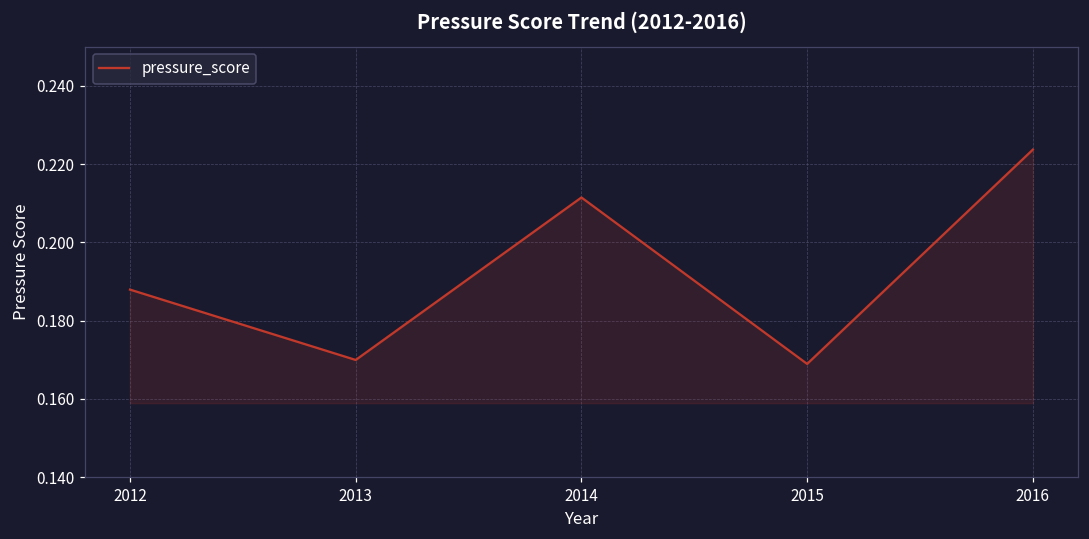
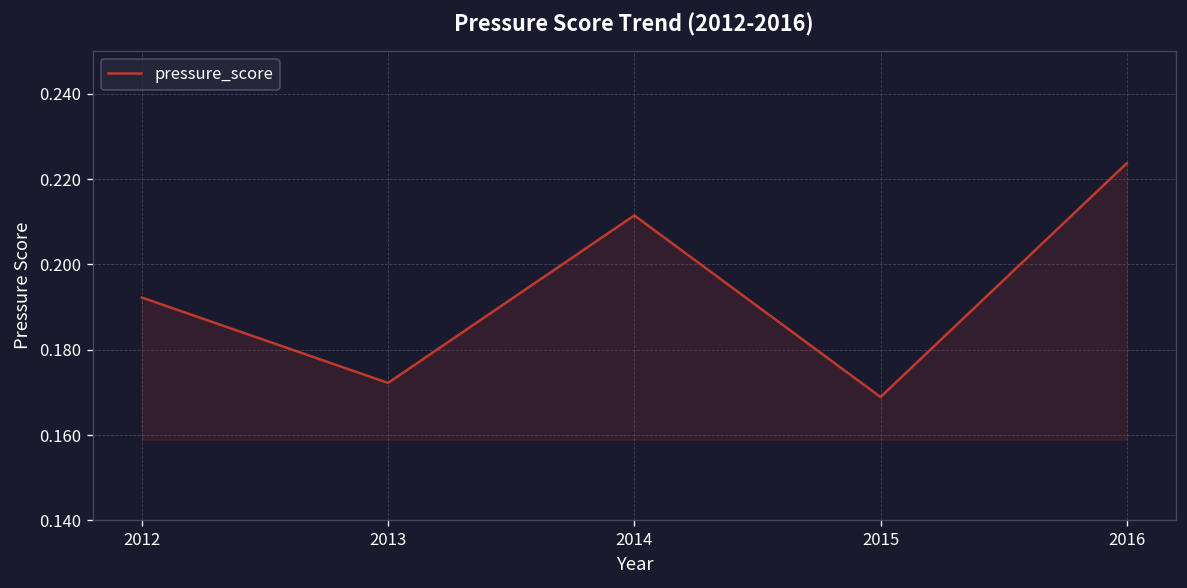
  {
-   "2012": 0.188,
-   "2013": 0.170,
+   "2012": 0.192,
+   "2013": 0.172,
    "2014": 0.211,
    "2015": 0.169,
    "2016": 0.224
  }
